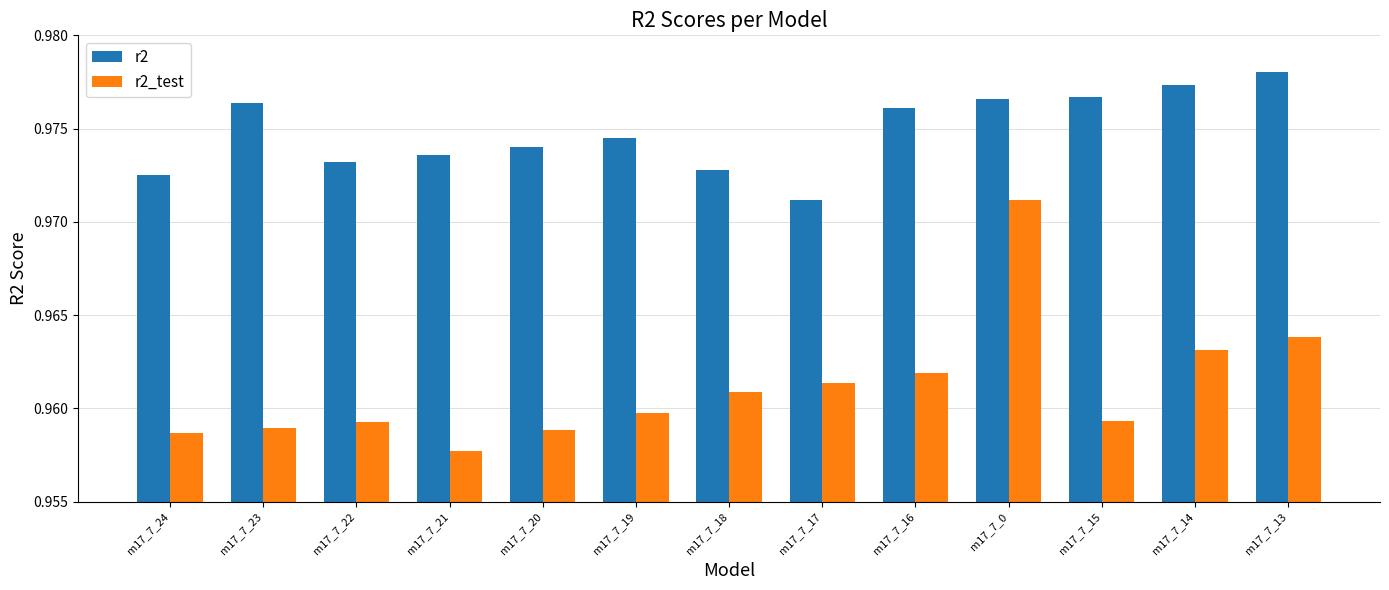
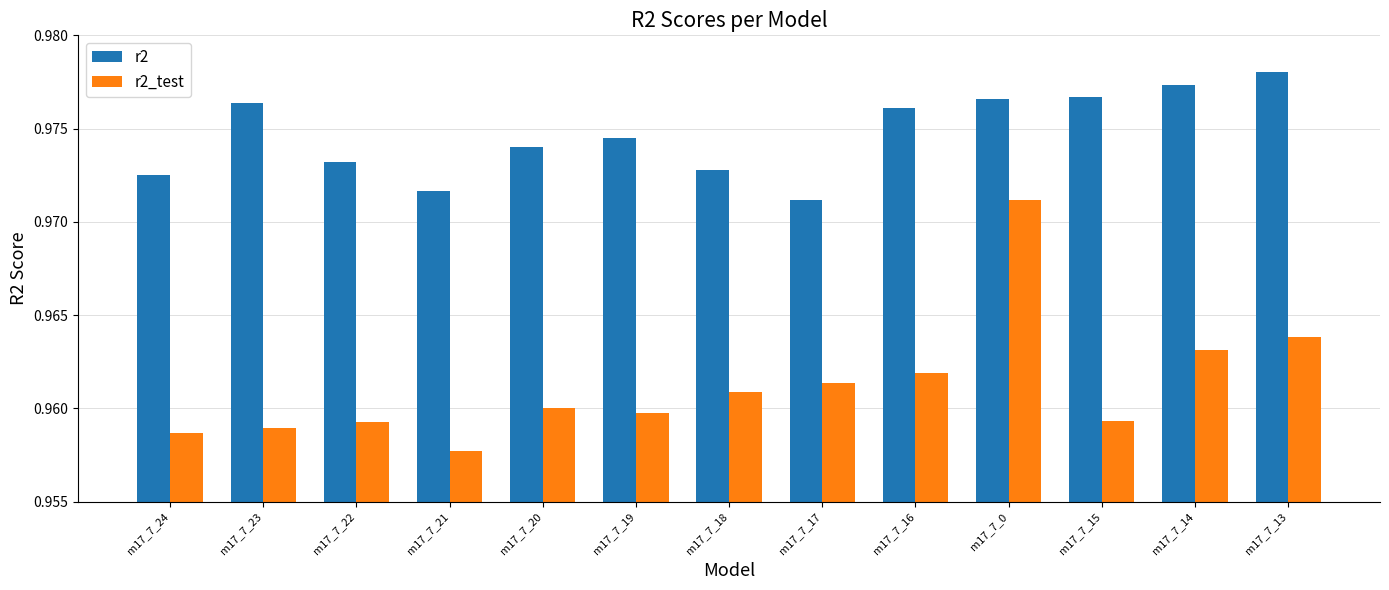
  {
    "r2": {
      "m17_7_24": 0.9725,
      "m17_7_23": 0.9764,
      "m17_7_22": 0.9732,
-     "m17_7_21": 0.9736,
+     "m17_7_21": 0.9717,
      "m17_7_20": 0.9740,
      "m17_7_19": 0.9745,
      "m17_7_18": 0.9728,
      "m17_7_17": 0.9712,
      "m17_7_16": 0.9761,
      "m17_7_0": 0.9766,
      "m17_7_15": 0.9767,
      "m17_7_14": 0.9774,
      "m17_7_13": 0.9780
    },
    "r2_test": {
      "m17_7_24": 0.9587,
      "m17_7_23": 0.9590,
      "m17_7_22": 0.9593,
      "m17_7_21": 0.9577,
-     "m17_7_20": 0.9589,
+     "m17_7_20": 0.9600,
      "m17_7_19": 0.9598,
      "m17_7_18": 0.9609,
      "m17_7_17": 0.9614,
      "m17_7_16": 0.9619,
      "m17_7_0": 0.9712,
      "m17_7_15": 0.9593,
      "m17_7_14": 0.9631,
      "m17_7_13": 0.9638
    }
  }
